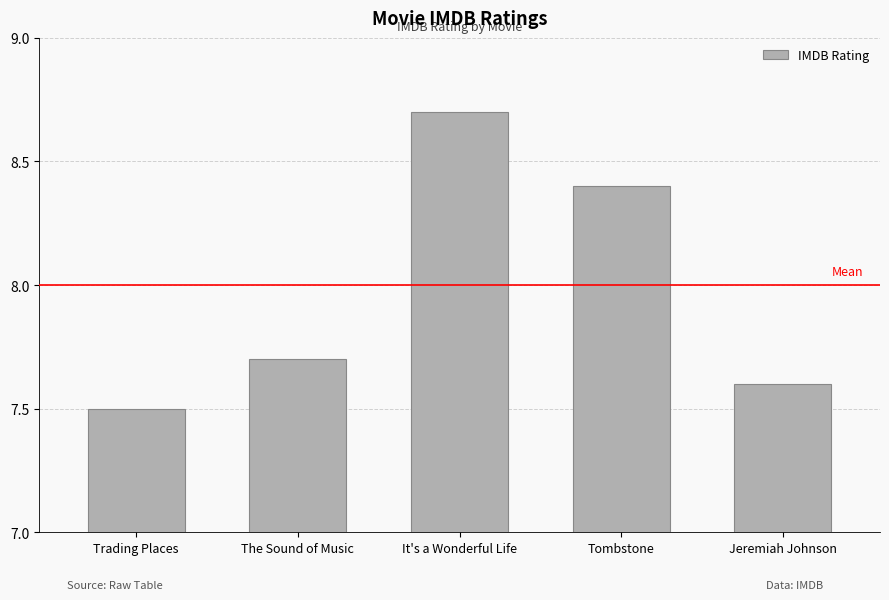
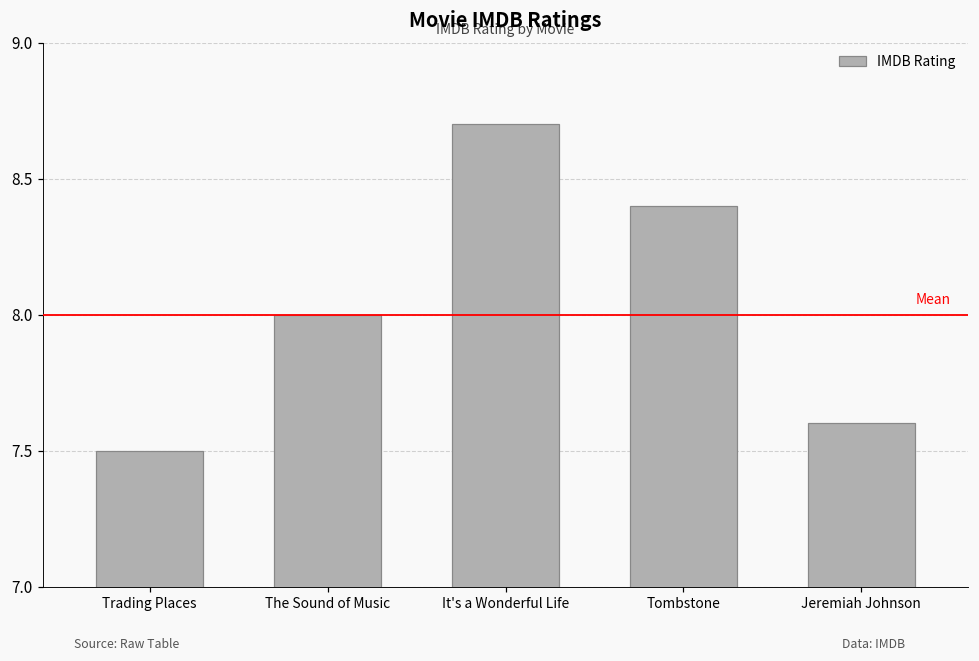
  {
    "Trading Places": 7.5,
-   "The Sound of Music": 7.7,
+   "The Sound of Music": 8.0,
    "It's a Wonderful Life": 8.7,
    "Tombstone": 8.4,
    "Jeremiah Johnson": 7.6
  }
